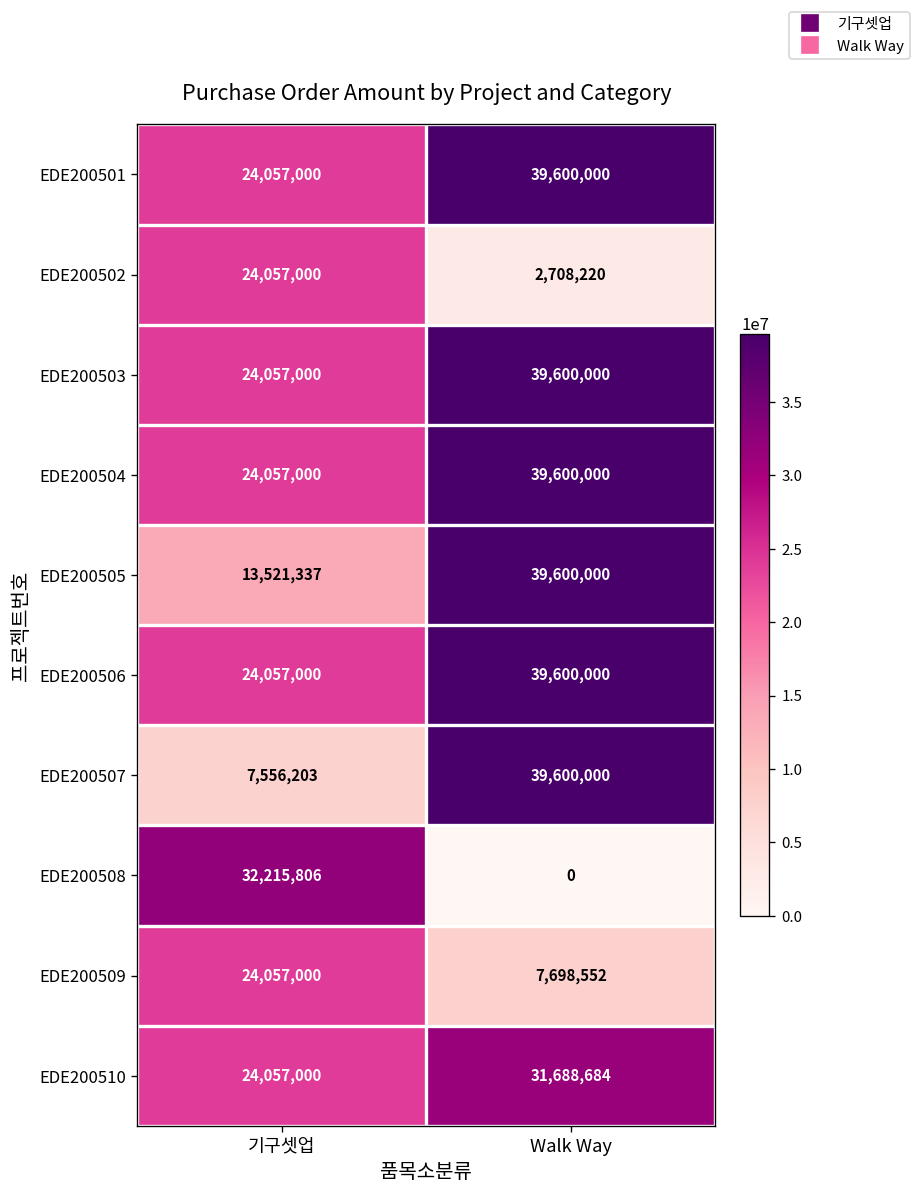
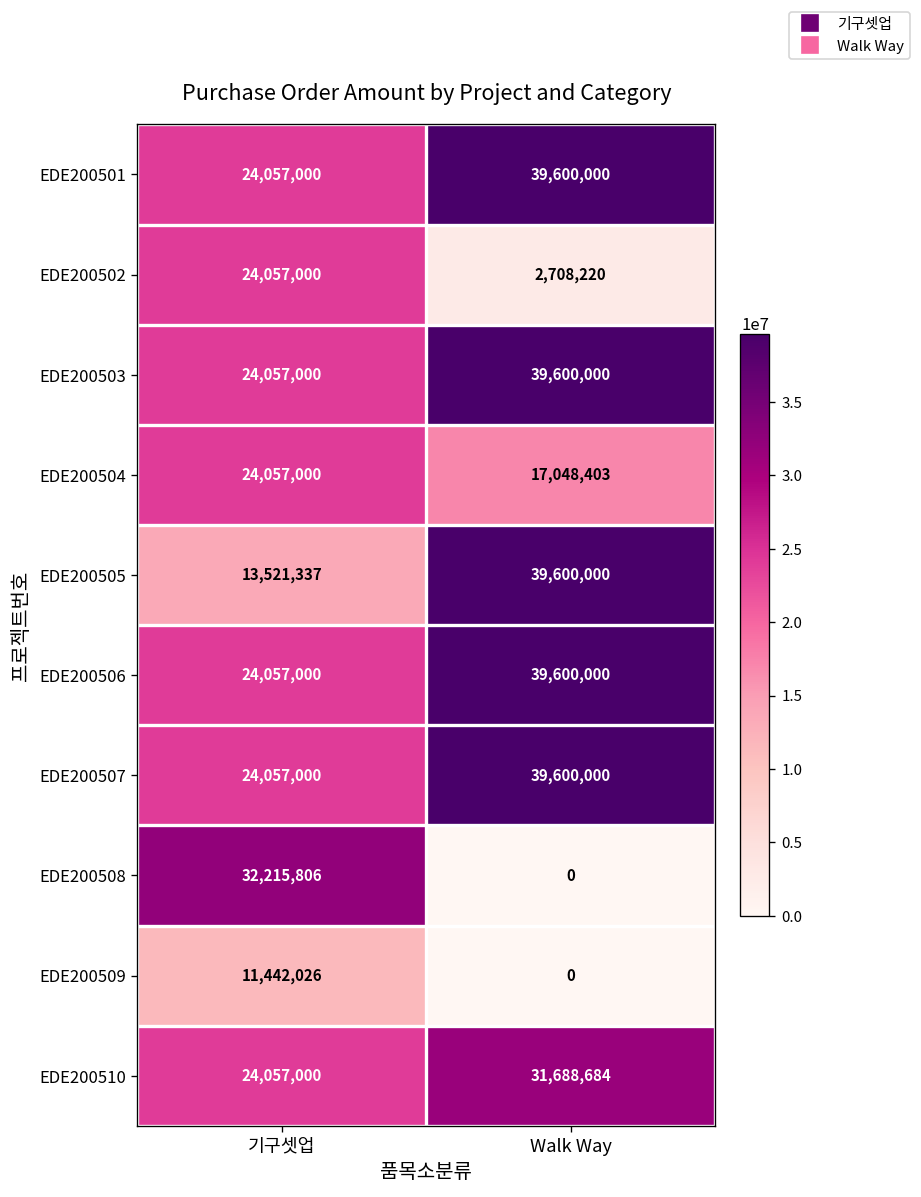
  {
    "EDE200501": {
      "기구셋업": "24,057,000",
      "Walk Way": "39,600,000"
    },
    "EDE200502": {
      "기구셋업": "24,057,000",
      "Walk Way": "2,708,220"
    },
    "EDE200503": {
      "기구셋업": "24,057,000",
      "Walk Way": "39,600,000"
    },
    "EDE200504": {
      "기구셋업": "24,057,000",
-     "Walk Way": "39,600,000"
+     "Walk Way": "17,048,403"
    },
    "EDE200505": {
      "기구셋업": "13,521,337",
      "Walk Way": "39,600,000"
    },
    "EDE200506": {
      "기구셋업": "24,057,000",
      "Walk Way": "39,600,000"
    },
    "EDE200507": {
-     "기구셋업": "7,556,203",
+     "기구셋업": "24,057,000",
      "Walk Way": "39,600,000"
    },
    "EDE200508": {
      "기구셋업": "32,215,806",
      "Walk Way": "0"
    },
    "EDE200509": {
-     "기구셋업": "24,057,000",
-     "Walk Way": "7,698,552"
+     "기구셋업": "11,442,026",
+     "Walk Way": "0"
    },
    "EDE200510": {
      "기구셋업": "24,057,000",
      "Walk Way": "31,688,684"
    }
  }
